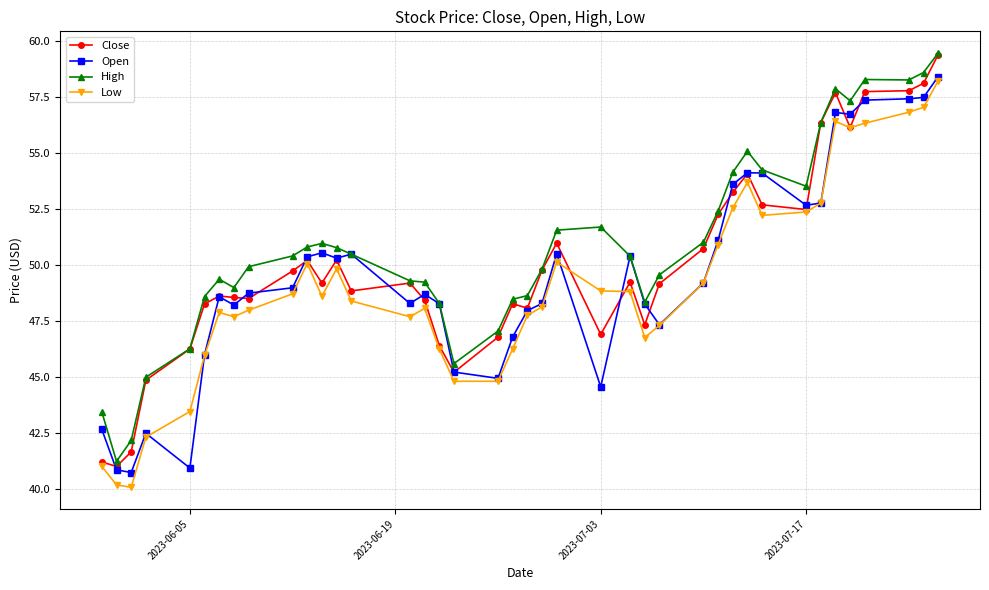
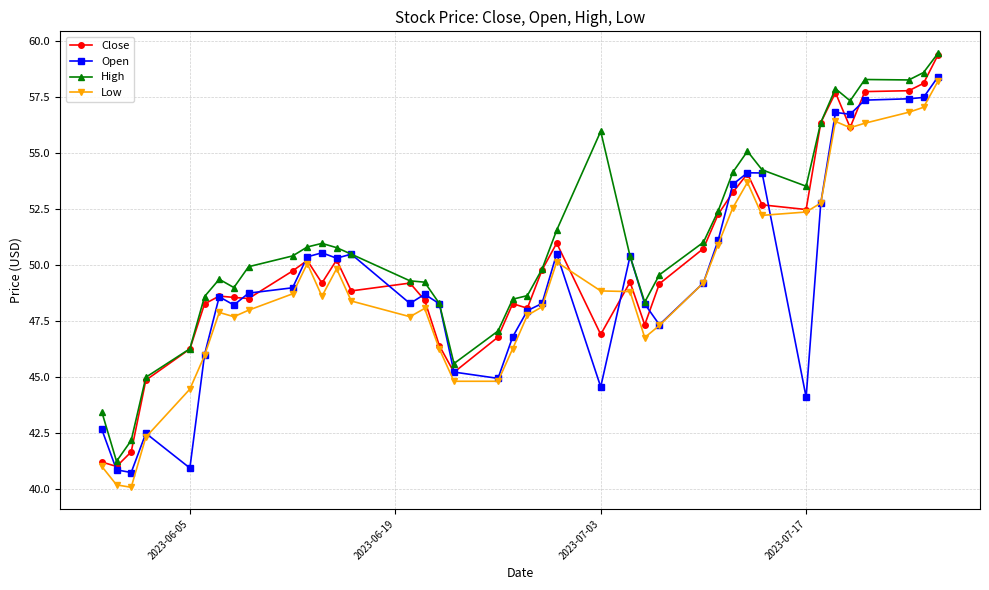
  {
    "Close": {
      "2023-07-03": 46.9
    },
    "Open": {
      "2023-06-05": 40.9,
      "2023-07-03": 44.6,
-     "2023-07-17": 52.7
+     "2023-07-17": 44.1
    },
    "High": {
-     "2023-07-03": 51.7,
+     "2023-07-03": 56.0,
      "2023-07-17": 53.5
    },
    "Low": {
-     "2023-06-05": 43.5,
+     "2023-06-05": 44.5,
      "2023-07-03": 48.8
    }
  }
